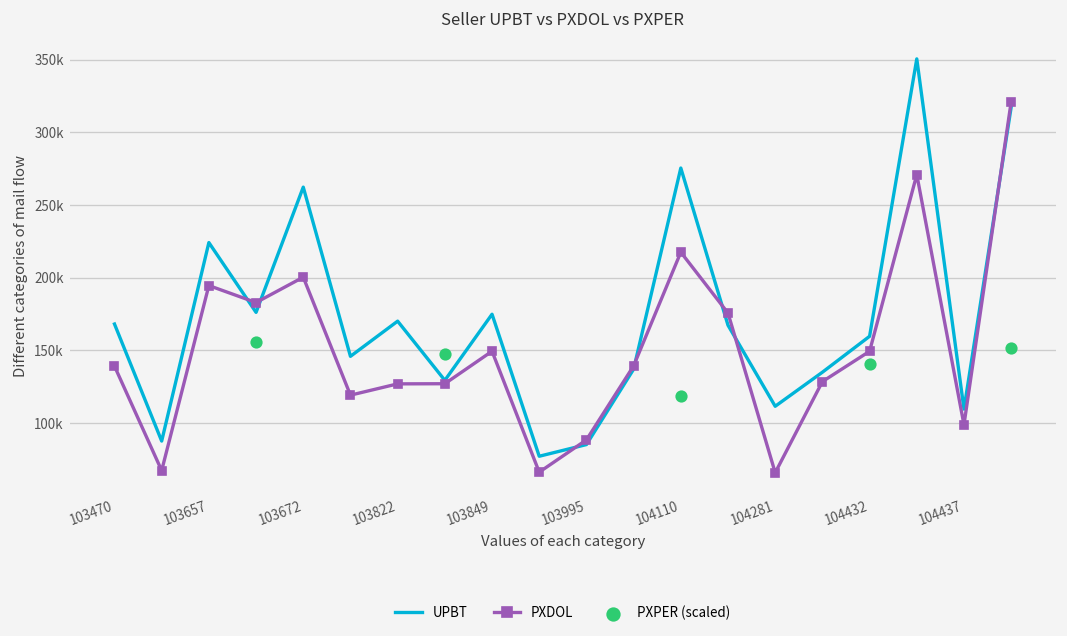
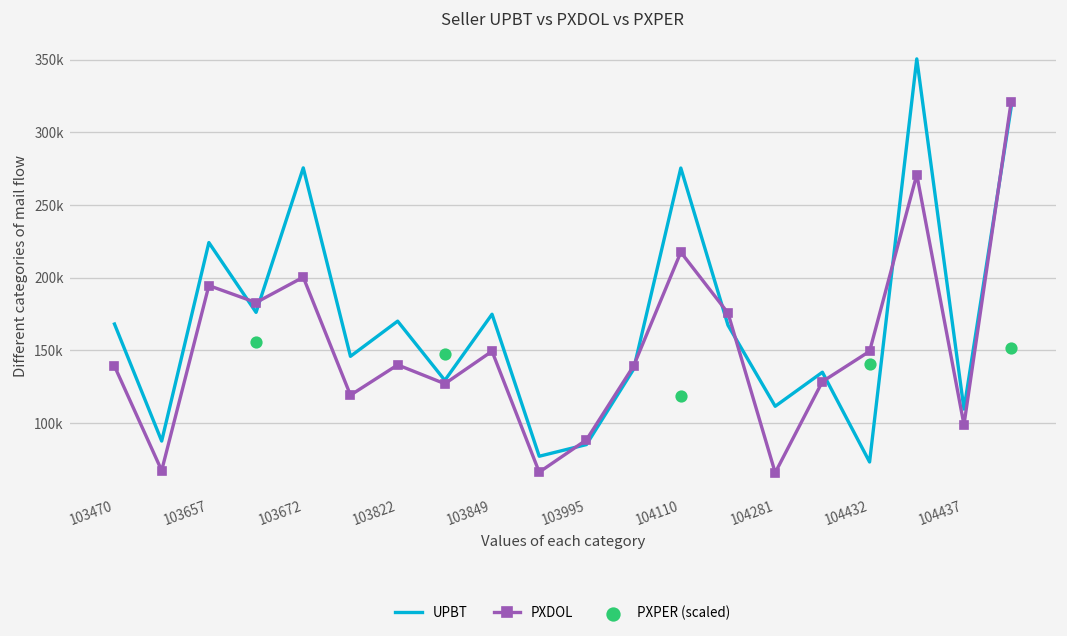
  {
    "UPBT": {
      "103470": 168000,
      "103657": 224000,
-     "103672": 262000,
+     "103672": 275000,
      "103822": 170000,
      "103849": 175000,
      "103995": 85000,
      "104110": 275000,
      "104281": 111000,
-     "104432": 160000,
+     "104432": 73000,
      "104437": 109000
    },
    "PXDOL": {
      "103470": 139000,
      "103657": 194000,
      "103672": 200000,
-     "103822": 127000,
+     "103822": 140000,
      "103849": 149000,
      "103995": 88000,
      "104110": 217000,
      "104281": 66000,
      "104432": 149000,
      "104437": 99000
    }
  }
